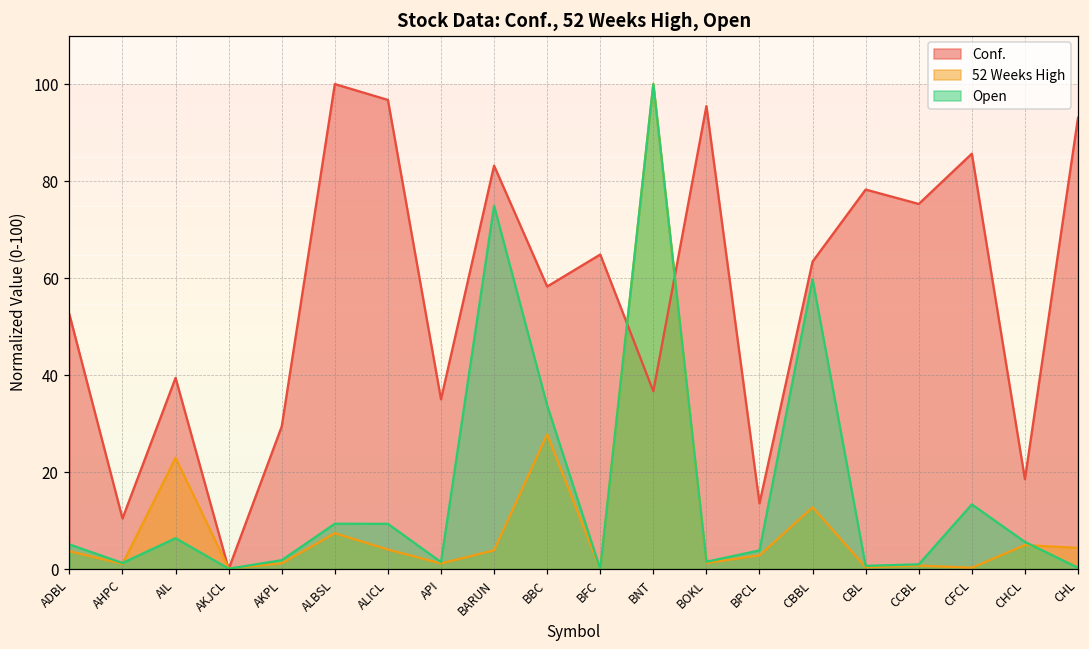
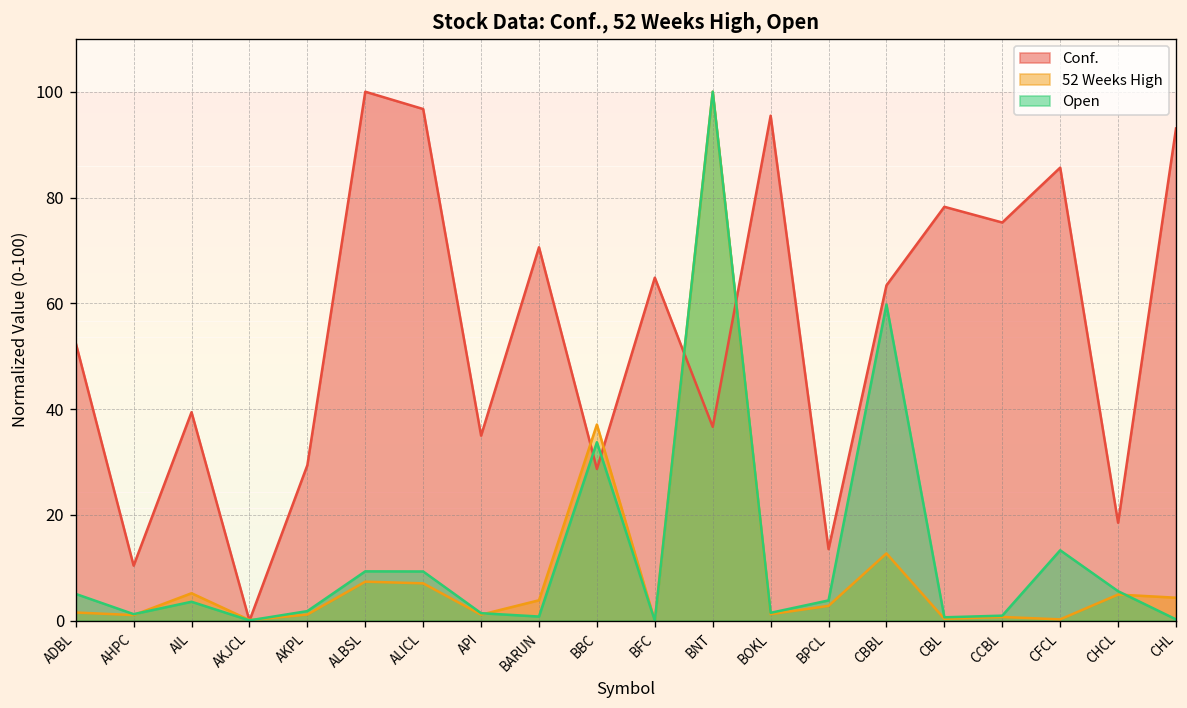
  {
    "Conf.": {
      "ADBL": 53,
      "AHPC": 10,
      "AIL": 39,
      "AKPL": 29,
      "ALBSL": 100,
      "ALICL": 97,
      "API": 35,
-     "BARUN": 83,
-     "BBC": 58,
+     "BARUN": 71,
+     "BBC": 29,
      "BFC": 65,
      "BNT": 37,
      "BOKL": 95,
      "BPCL": 14,
      "CBBL": 63,
      "CBL": 78,
      "CCBL": 75,
      "CFCL": 86,
      "CHCL": 19,
      "CHL": 93
    },
    "52 Weeks High": {
-     "ADBL": 4,
-     "AIL": 23,
+     "ADBL": 2,
+     "AIL": 5,
      "AKPL": 1,
      "ALBSL": 7,
-     "ALICL": 4,
+     "ALICL": 7,
      "BARUN": 4,
-     "BBC": 28,
+     "BBC": 37,
      "BPCL": 3,
      "CBBL": 13,
      "CFCL": 0,
      "CHCL": 5,
      "CHL": 4
    },
    "Open": {
      "ADBL": 5,
-     "AIL": 6,
+     "AIL": 4,
      "AKPL": 2,
      "ALBSL": 9,
      "ALICL": 9,
-     "BARUN": 75,
+     "BARUN": 1,
      "BBC": 34,
      "BPCL": 4,
      "CBBL": 60,
      "CFCL": 13,
      "CHCL": 6,
      "CHL": 0
    }
  }
